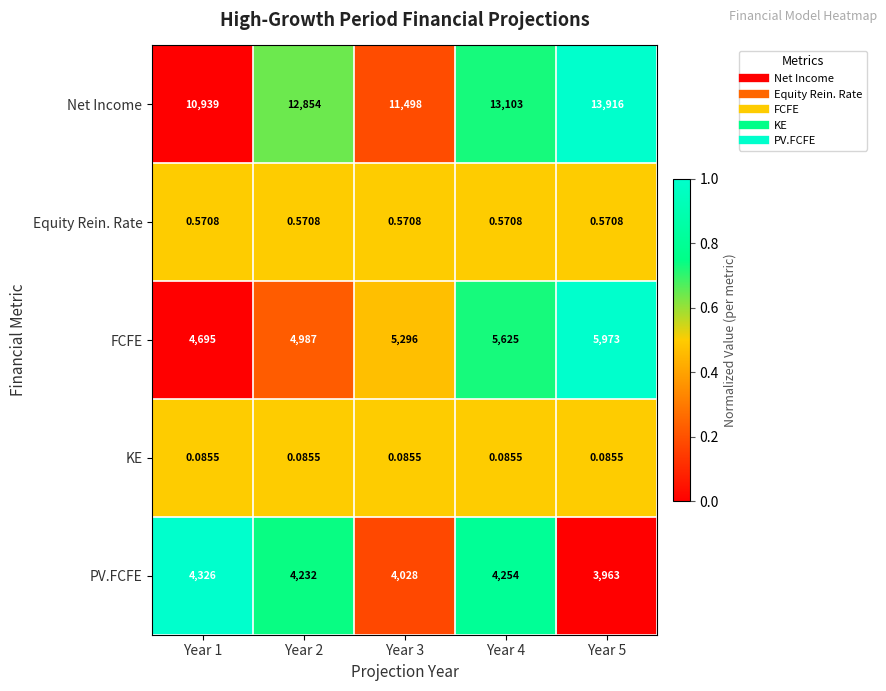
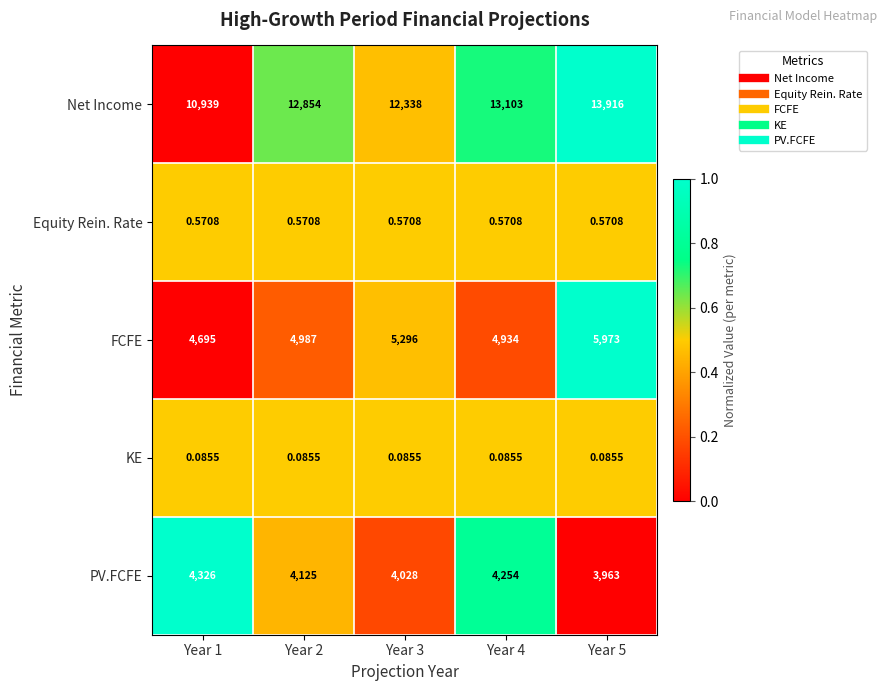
  {
    "Net Income": {
      "Year 1": "10,939",
      "Year 2": "12,854",
-     "Year 3": "11,498",
+     "Year 3": "12,338",
      "Year 4": "13,103",
      "Year 5": "13,916"
    },
    "Equity Rein. Rate": {
      "Year 1": "0.5708",
      "Year 2": "0.5708",
      "Year 3": "0.5708",
      "Year 4": "0.5708",
      "Year 5": "0.5708"
    },
    "FCFE": {
      "Year 1": "4,695",
      "Year 2": "4,987",
      "Year 3": "5,296",
-     "Year 4": "5,625",
+     "Year 4": "4,934",
      "Year 5": "5,973"
    },
    "KE": {
      "Year 1": "0.0855",
      "Year 2": "0.0855",
      "Year 3": "0.0855",
      "Year 4": "0.0855",
      "Year 5": "0.0855"
    },
    "PV.FCFE": {
      "Year 1": "4,326",
-     "Year 2": "4,232",
+     "Year 2": "4,125",
      "Year 3": "4,028",
      "Year 4": "4,254",
      "Year 5": "3,963"
    }
  }
